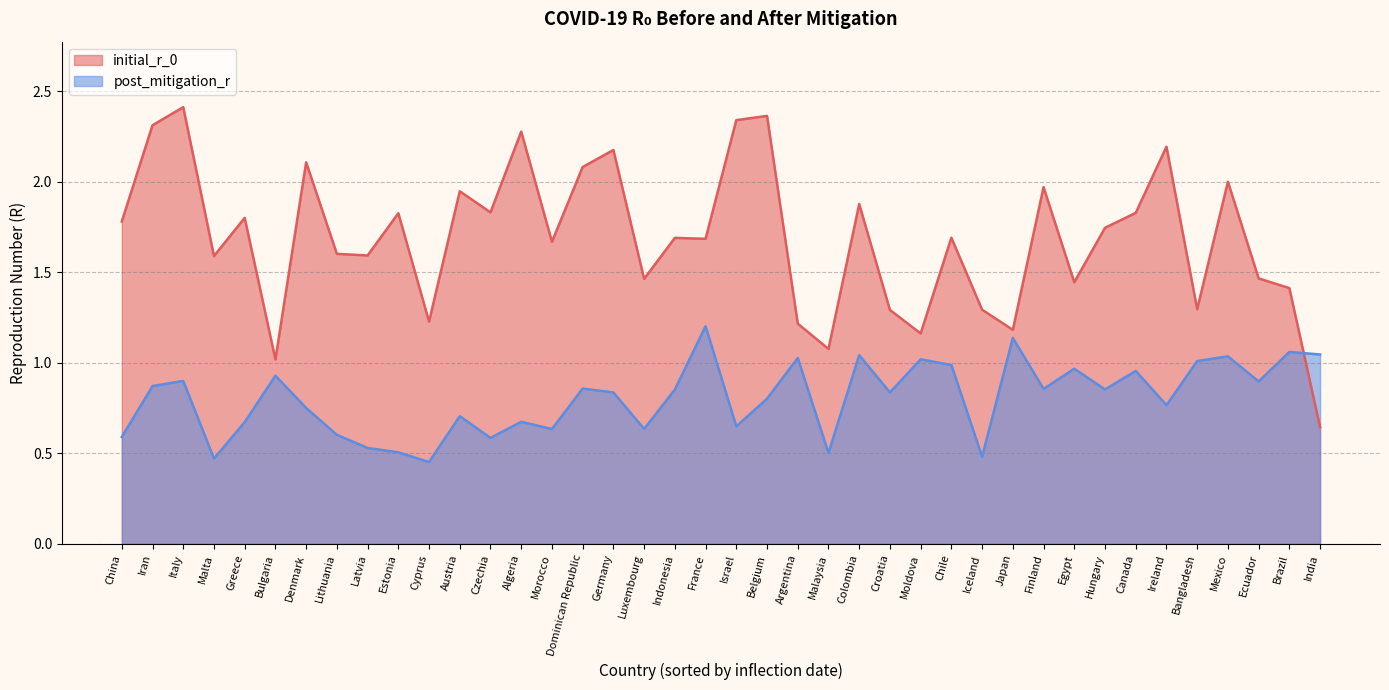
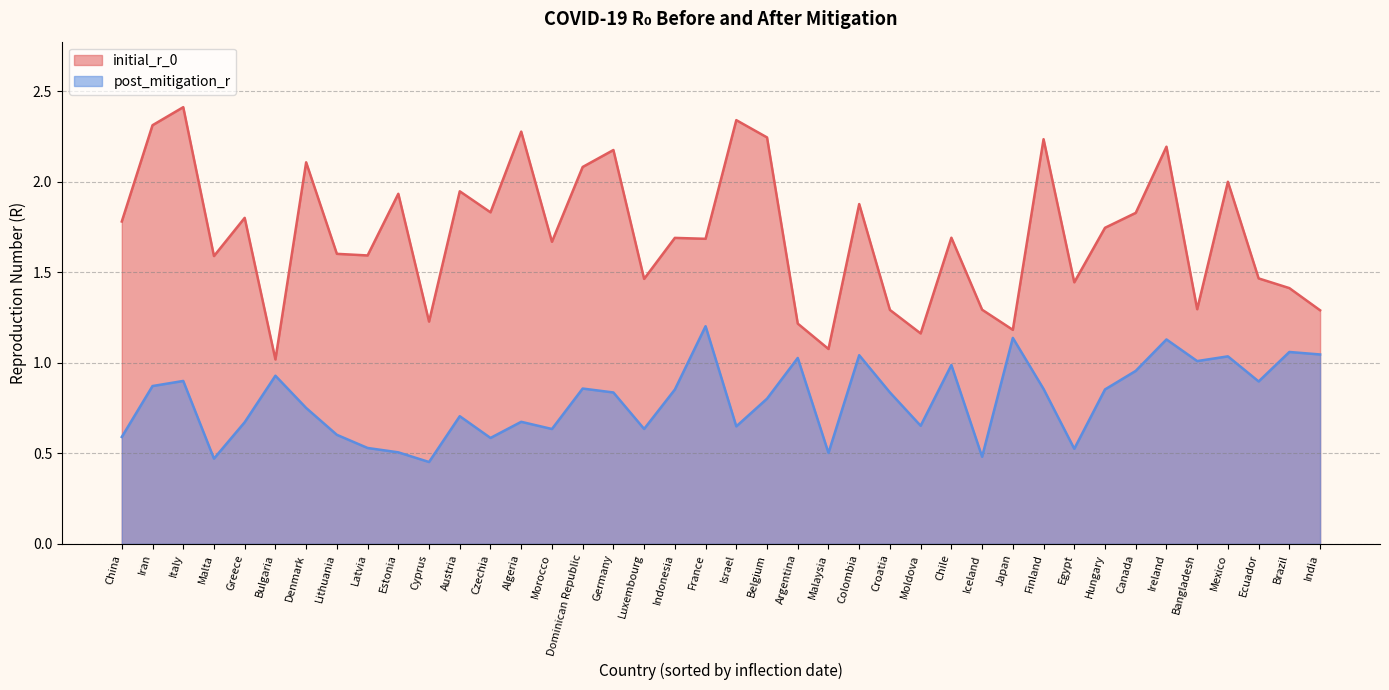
  {
    "initial_r_0": {
      "China": 1.78,
      "Iran": 2.31,
      "Italy": 2.41,
      "Malta": 1.59,
      "Greece": 1.80,
      "Bulgaria": 1.02,
      "Denmark": 2.11,
      "Lithuania": 1.60,
      "Latvia": 1.59,
-     "Estonia": 1.83,
+     "Estonia": 1.93,
      "Cyprus": 1.23,
      "Austria": 1.95,
      "Czechia": 1.83,
      "Algeria": 2.28,
      "Morocco": 1.67,
      "Dominican Republic": 2.08,
      "Germany": 2.18,
      "Luxembourg": 1.46,
      "Indonesia": 1.69,
      "France": 1.69,
      "Israel": 2.34,
-     "Belgium": 2.37,
+     "Belgium": 2.25,
      "Argentina": 1.22,
      "Malaysia": 1.08,
      "Colombia": 1.88,
      "Croatia": 1.29,
      "Moldova": 1.16,
      "Chile": 1.69,
      "Iceland": 1.29,
      "Japan": 1.18,
-     "Finland": 1.97,
+     "Finland": 2.24,
      "Egypt": 1.45,
      "Hungary": 1.75,
      "Canada": 1.83,
      "Ireland": 2.19,
      "Bangladesh": 1.30,
      "Mexico": 2.00,
      "Ecuador": 1.47,
      "Brazil": 1.41,
-     "India": 0.64
+     "India": 1.29
    },
    "post_mitigation_r": {
      "China": 0.59,
      "Iran": 0.87,
      "Italy": 0.90,
      "Malta": 0.47,
      "Greece": 0.67,
      "Bulgaria": 0.93,
      "Denmark": 0.75,
      "Lithuania": 0.60,
      "Latvia": 0.53,
      "Estonia": 0.51,
      "Cyprus": 0.45,
      "Austria": 0.71,
      "Czechia": 0.59,
      "Algeria": 0.67,
      "Morocco": 0.63,
      "Dominican Republic": 0.86,
      "Germany": 0.84,
      "Luxembourg": 0.64,
      "Indonesia": 0.85,
      "France": 1.20,
      "Israel": 0.65,
      "Belgium": 0.80,
      "Argentina": 1.03,
      "Malaysia": 0.50,
      "Colombia": 1.04,
      "Croatia": 0.84,
-     "Moldova": 1.02,
+     "Moldova": 0.65,
      "Chile": 0.99,
      "Iceland": 0.48,
      "Japan": 1.14,
      "Finland": 0.86,
-     "Egypt": 0.97,
+     "Egypt": 0.53,
      "Hungary": 0.85,
      "Canada": 0.96,
-     "Ireland": 0.77,
+     "Ireland": 1.13,
      "Bangladesh": 1.01,
      "Mexico": 1.04,
      "Ecuador": 0.90,
      "Brazil": 1.06,
      "India": 1.05
    }
  }
